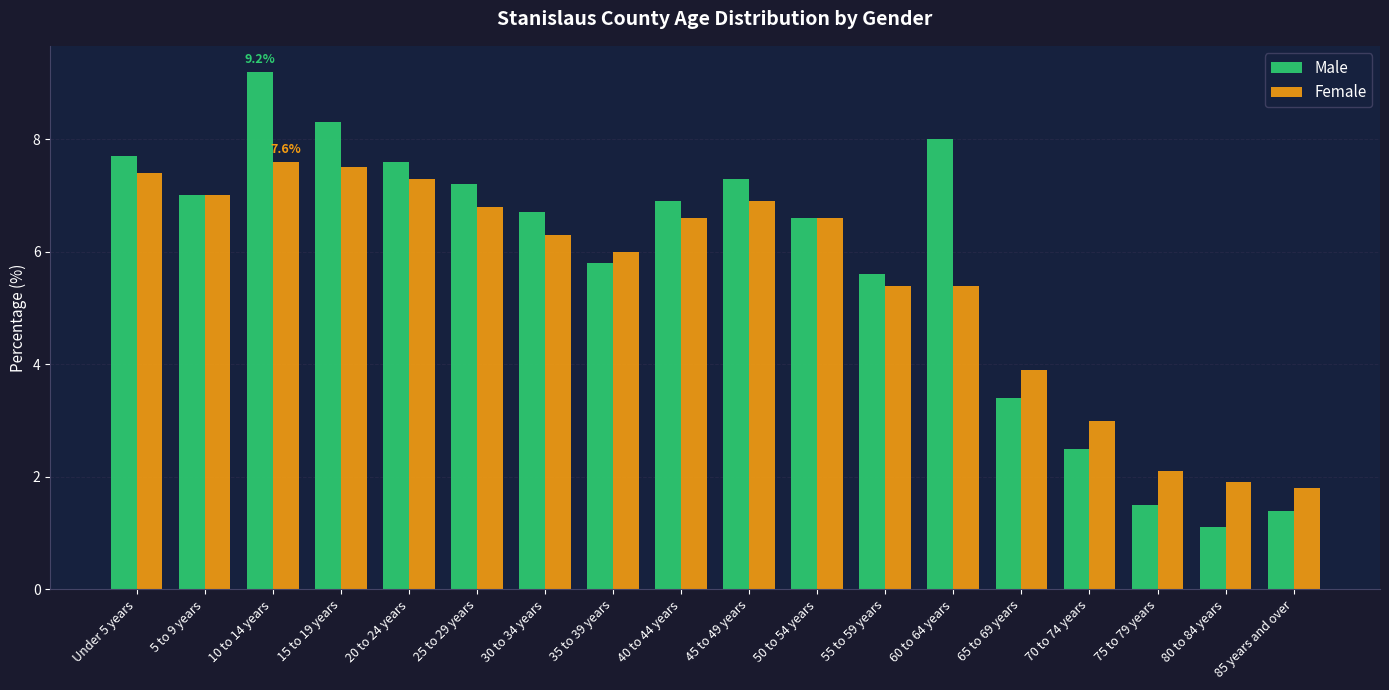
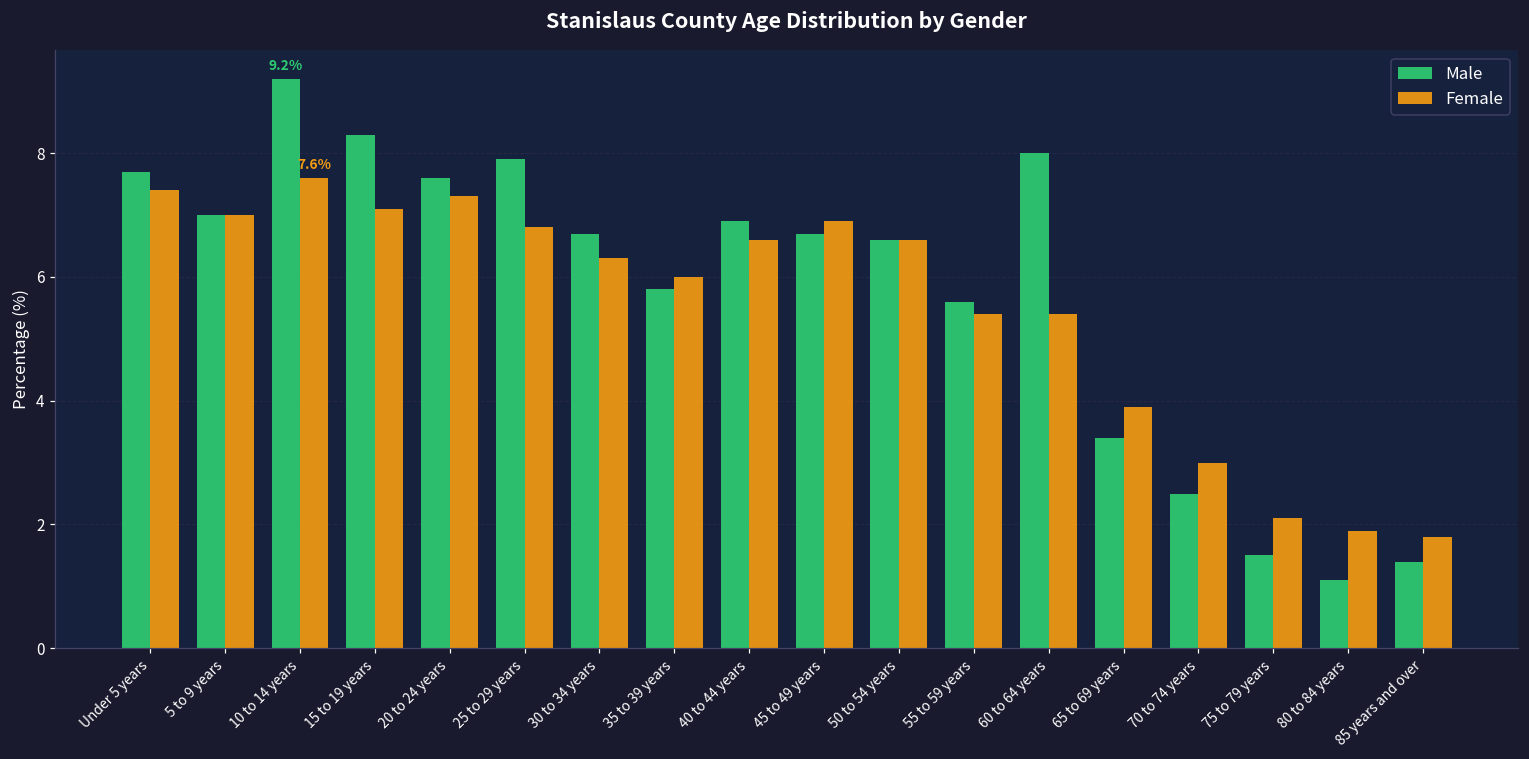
  {
    "Male": {
      "Under 5 years": 7.7,
      "5 to 9 years": 7.0,
      "15 to 19 years": 8.3,
      "20 to 24 years": 7.6,
-     "25 to 29 years": 7.2,
+     "25 to 29 years": 7.9,
      "30 to 34 years": 6.7,
      "35 to 39 years": 5.8,
      "40 to 44 years": 6.9,
-     "45 to 49 years": 7.3,
+     "45 to 49 years": 6.7,
      "50 to 54 years": 6.6,
      "55 to 59 years": 5.6,
      "60 to 64 years": 8.0,
      "65 to 69 years": 3.4,
      "70 to 74 years": 2.5,
      "75 to 79 years": 1.5,
      "80 to 84 years": 1.1,
      "85 years and over": 1.4
    },
    "Female": {
      "Under 5 years": 7.4,
      "5 to 9 years": 7.0,
-     "15 to 19 years": 7.5,
+     "15 to 19 years": 7.1,
      "20 to 24 years": 7.3,
      "25 to 29 years": 6.8,
      "30 to 34 years": 6.3,
      "35 to 39 years": 6.0,
      "40 to 44 years": 6.6,
      "45 to 49 years": 6.9,
      "50 to 54 years": 6.6,
      "55 to 59 years": 5.4,
      "60 to 64 years": 5.4,
      "65 to 69 years": 3.9,
      "70 to 74 years": 3.0,
      "75 to 79 years": 2.1,
      "80 to 84 years": 1.9,
      "85 years and over": 1.8
    }
  }
